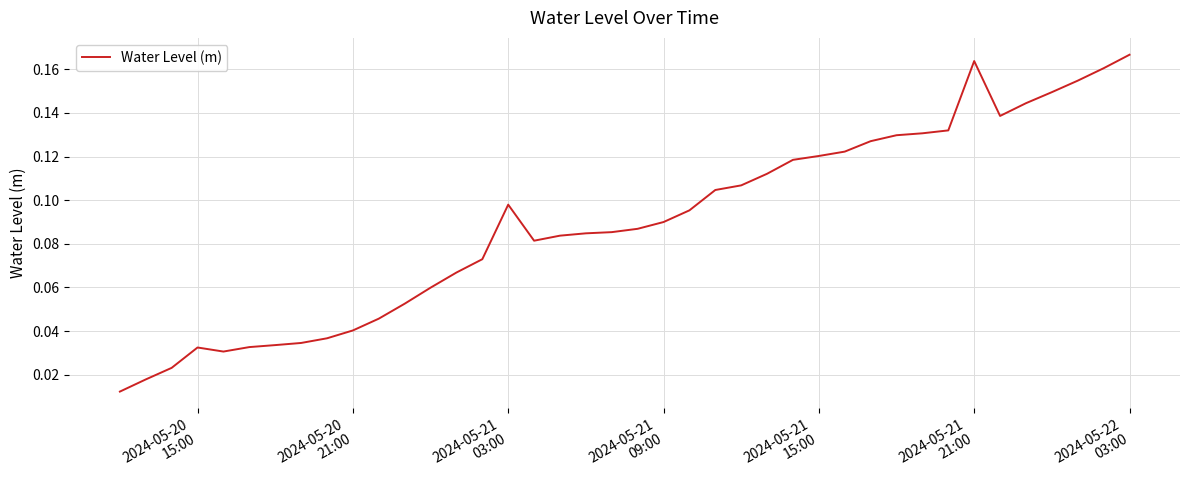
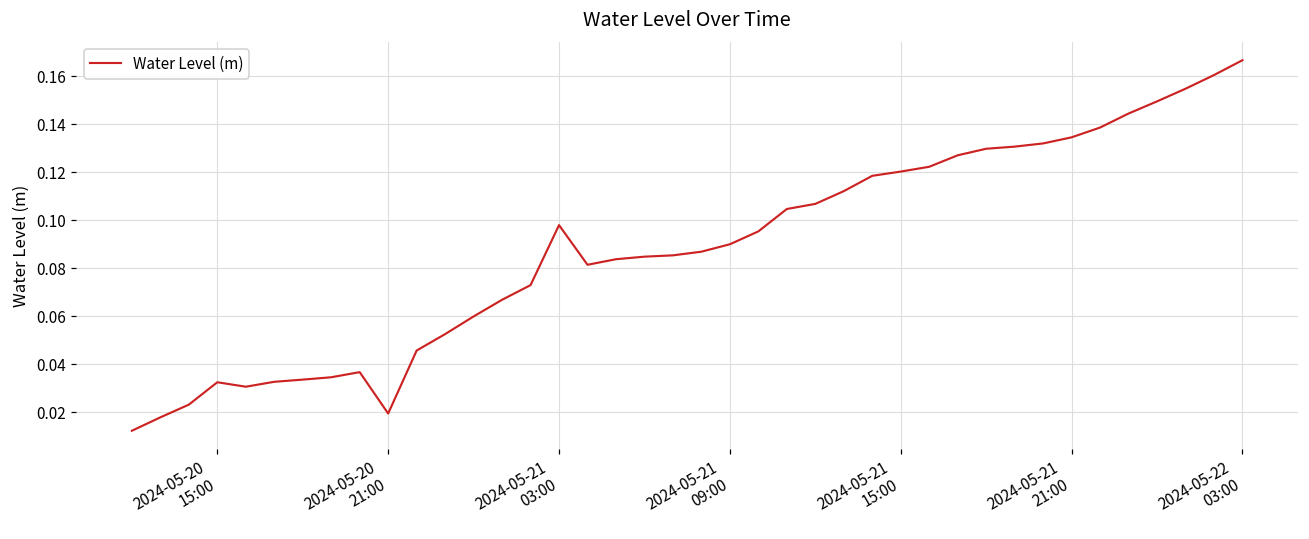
  {
    "2024-05-20 15:00": 0.032,
-   "2024-05-20 21:00": 0.040,
+   "2024-05-20 21:00": 0.019,
    "2024-05-21 03:00": 0.098,
    "2024-05-21 09:00": 0.090,
    "2024-05-21 15:00": 0.120,
-   "2024-05-21 21:00": 0.164,
+   "2024-05-21 21:00": 0.135,
    "2024-05-22 03:00": 0.167
  }
